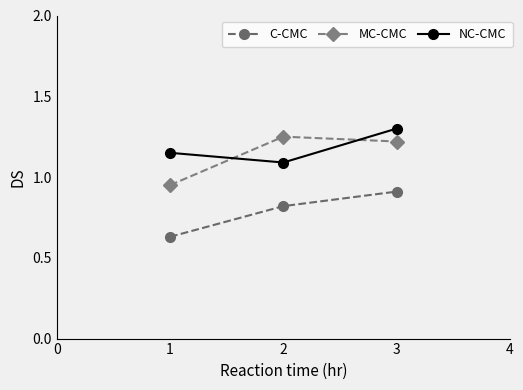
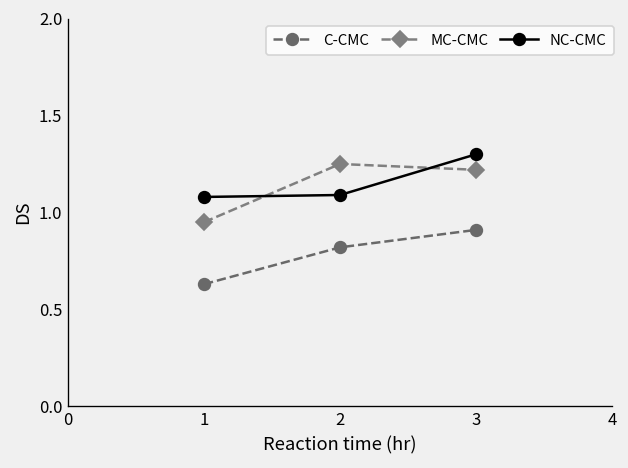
  {
    "NC-CMC": {
-     "1": 1.15,
+     "1": 1.08,
      "2": 1.09,
      "3": 1.30
    }
  }
